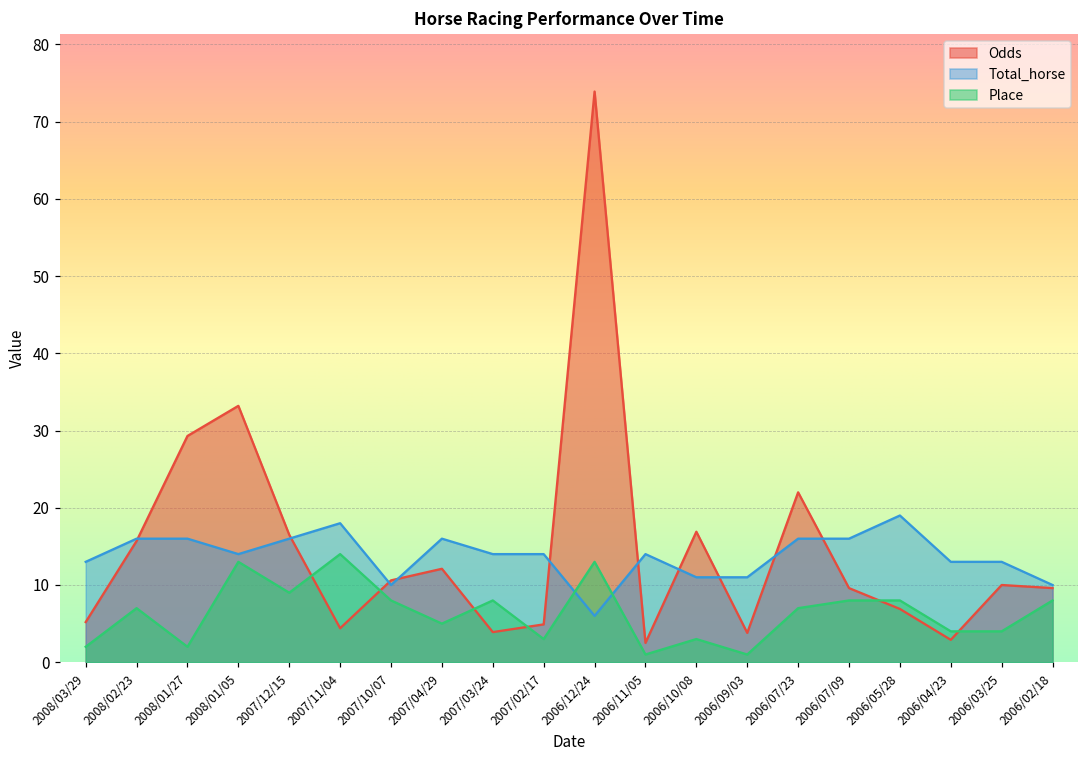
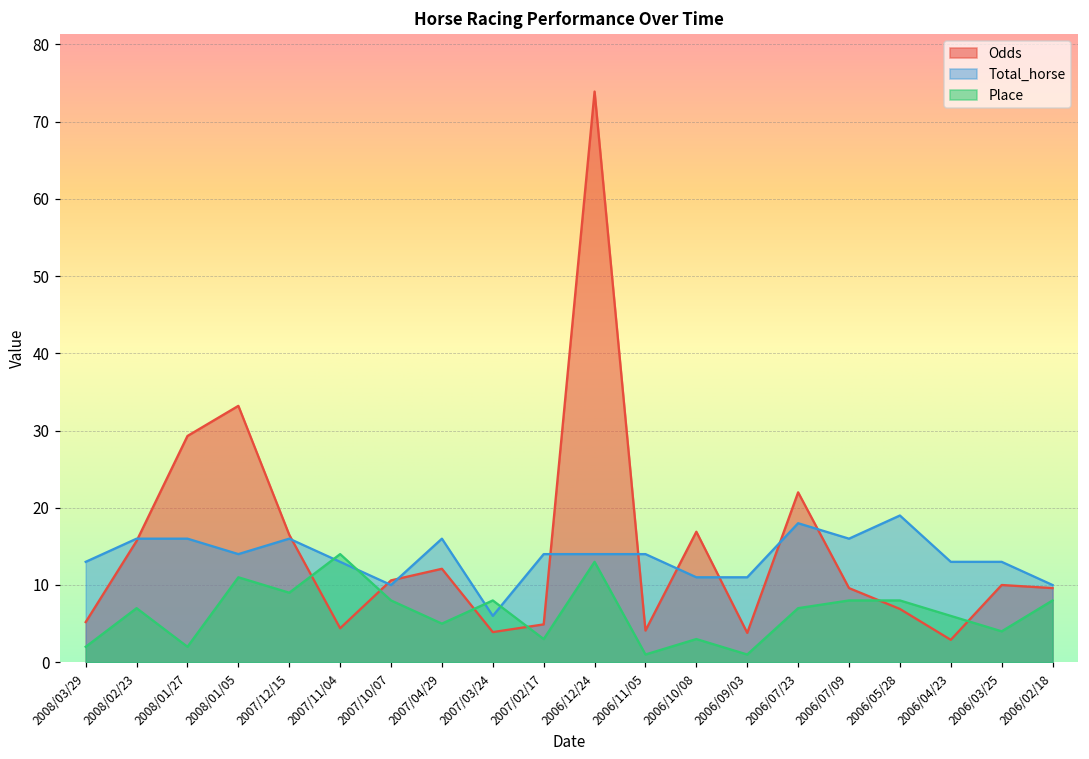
  {
    "Odds": {
      "2008/03/29": 5,
      "2008/01/27": 29,
      "2008/01/05": 33,
      "2007/12/15": 17,
      "2007/11/04": 4,
      "2007/10/07": 11,
      "2007/04/29": 12,
      "2007/03/24": 4,
      "2007/02/17": 5,
      "2006/12/24": 74,
-     "2006/11/05": 3,
+     "2006/11/05": 4,
      "2006/10/08": 17,
      "2006/09/03": 4,
      "2006/07/23": 22,
      "2006/07/09": 10,
      "2006/05/28": 7,
      "2006/04/23": 3,
      "2006/03/25": 10,
      "2006/02/18": 10
    },
    "Total_horse": {
      "2008/03/29": 13,
      "2008/01/27": 16,
      "2008/01/05": 14,
      "2007/12/15": 16,
-     "2007/11/04": 18,
+     "2007/11/04": 13,
      "2007/10/07": 10,
      "2007/04/29": 16,
-     "2007/03/24": 14,
+     "2007/03/24": 6,
      "2007/02/17": 14,
-     "2006/12/24": 6,
+     "2006/12/24": 14,
      "2006/11/05": 14,
      "2006/10/08": 11,
      "2006/09/03": 11,
-     "2006/07/23": 16,
+     "2006/07/23": 18,
      "2006/07/09": 16,
      "2006/05/28": 19,
      "2006/04/23": 13,
      "2006/03/25": 13,
      "2006/02/18": 10
    },
    "Place": {
      "2008/03/29": 2,
      "2008/02/23": 7,
      "2008/01/27": 2,
-     "2008/01/05": 13,
+     "2008/01/05": 11,
      "2007/12/15": 9,
      "2007/11/04": 14,
      "2007/10/07": 8,
      "2007/04/29": 5,
      "2007/03/24": 8,
      "2007/02/17": 3,
      "2006/12/24": 13,
      "2006/11/05": 1,
      "2006/10/08": 3,
      "2006/09/03": 1,
      "2006/07/23": 7,
      "2006/07/09": 8,
      "2006/05/28": 8,
-     "2006/04/23": 4,
+     "2006/04/23": 6,
      "2006/03/25": 4,
      "2006/02/18": 8
    }
  }
